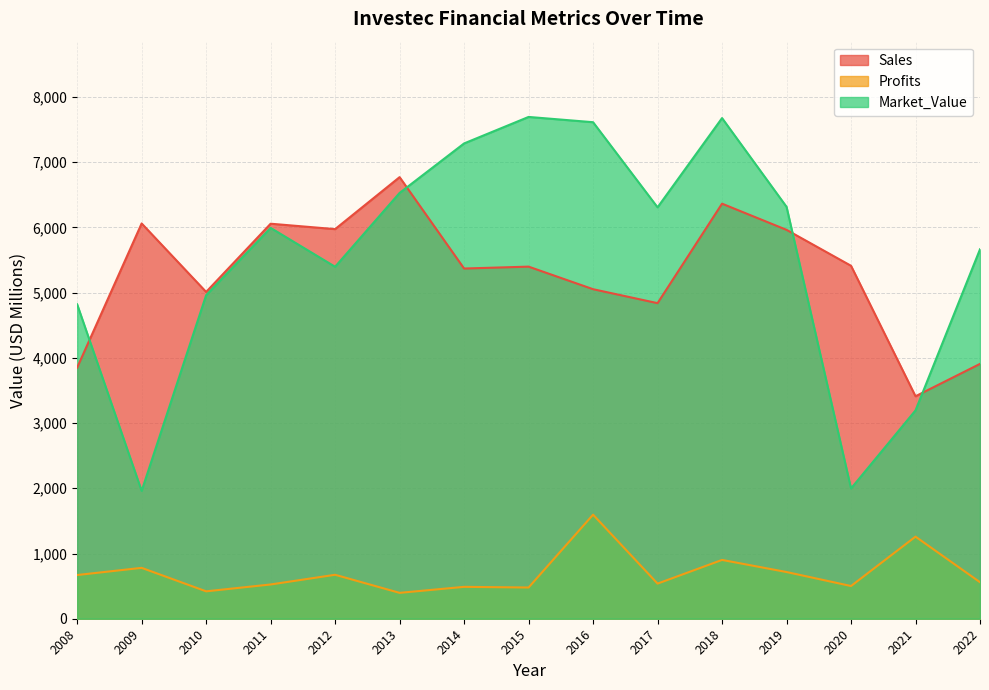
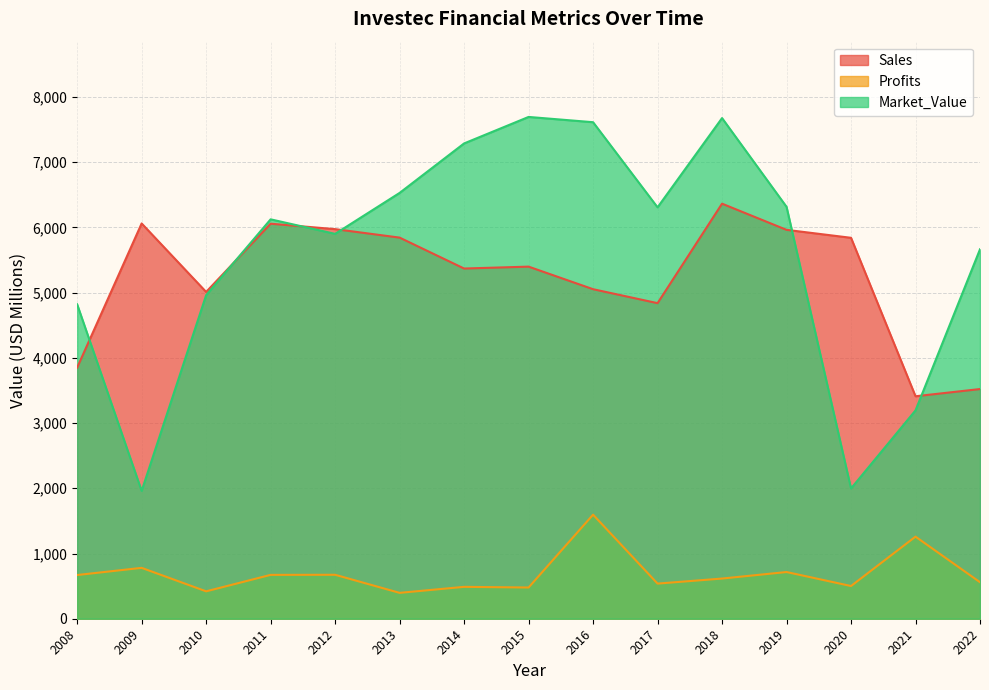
  {
    "Sales": {
      "2008": "3,900",
      "2009": "6,100",
      "2010": "5,000",
      "2011": "6,100",
      "2012": "6,000",
-     "2013": "6,800",
+     "2013": "5,800",
      "2014": "5,400",
      "2015": "5,400",
      "2016": "5,100",
      "2017": "4,800",
      "2018": "6,400",
      "2019": "6,000",
-     "2020": "5,400",
+     "2020": "5,800",
      "2021": "3,400",
-     "2022": "3,900"
+     "2022": "3,500"
    },
    "Profits": {
      "2008": "700",
      "2009": "800",
      "2010": "400",
-     "2011": "500",
+     "2011": "700",
      "2012": "700",
      "2013": "400",
      "2014": "500",
      "2015": "500",
      "2016": "1,600",
      "2017": "500",
-     "2018": "900",
+     "2018": "600",
      "2019": "700",
      "2020": "500",
      "2021": "1,300",
      "2022": "600"
    },
    "Market_Value": {
      "2008": "4,800",
      "2009": "2,000",
      "2010": "5,000",
-     "2011": "6,000",
-     "2012": "5,400",
+     "2011": "6,100",
+     "2012": "5,900",
      "2013": "6,500",
      "2014": "7,300",
      "2015": "7,700",
      "2016": "7,600",
      "2017": "6,300",
      "2018": "7,700",
      "2019": "6,300",
      "2020": "2,000",
      "2021": "3,200",
      "2022": "5,700"
    }
  }
